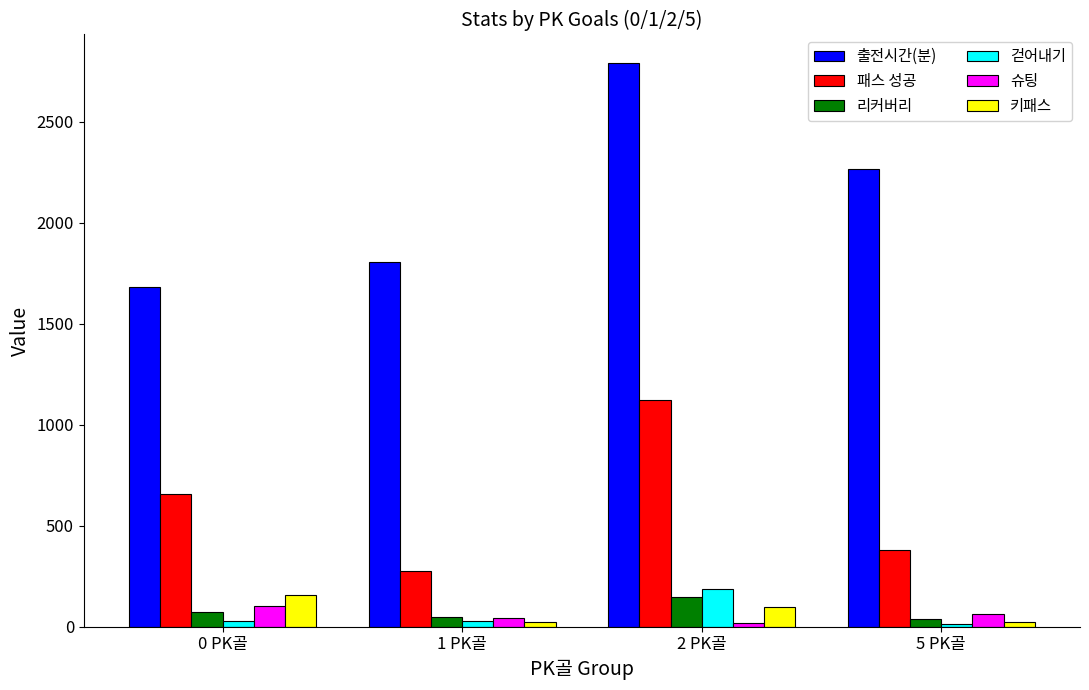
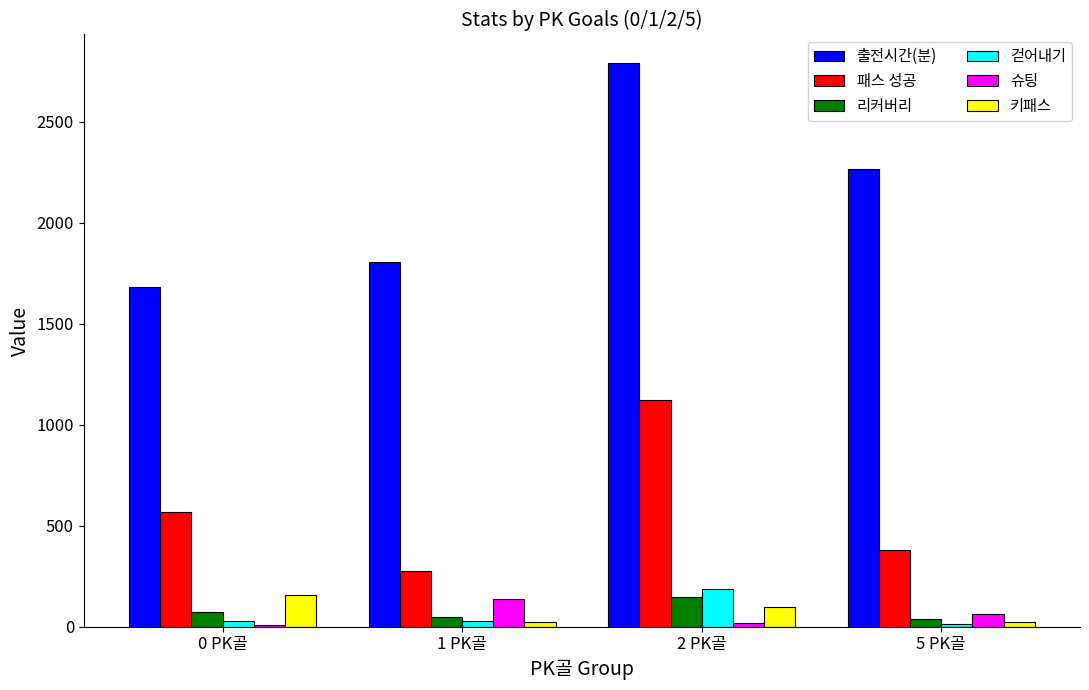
  {
    "출전시간(분)": {
      "0 PK골": 1680,
      "1 PK골": 1810,
      "2 PK골": 2790,
      "5 PK골": 2270
    },
    "패스 성공": {
-     "0 PK골": 660,
+     "0 PK골": 570,
      "1 PK골": 280,
      "2 PK골": 1120,
      "5 PK골": 380
    },
    "리커버리": {
      "0 PK골": 70,
      "1 PK골": 50,
      "2 PK골": 150,
      "5 PK골": 40
    },
    "걷어내기": {
      "0 PK골": 30,
      "1 PK골": 30,
      "2 PK골": 190
    },
    "슈팅": {
-     "0 PK골": 100,
-     "1 PK골": 40,
+     "0 PK골": 10,
+     "1 PK골": 140,
      "2 PK골": 20,
      "5 PK골": 60
    },
    "키패스": {
      "0 PK골": 160,
      "1 PK골": 20,
      "2 PK골": 100,
      "5 PK골": 30
    }
  }
